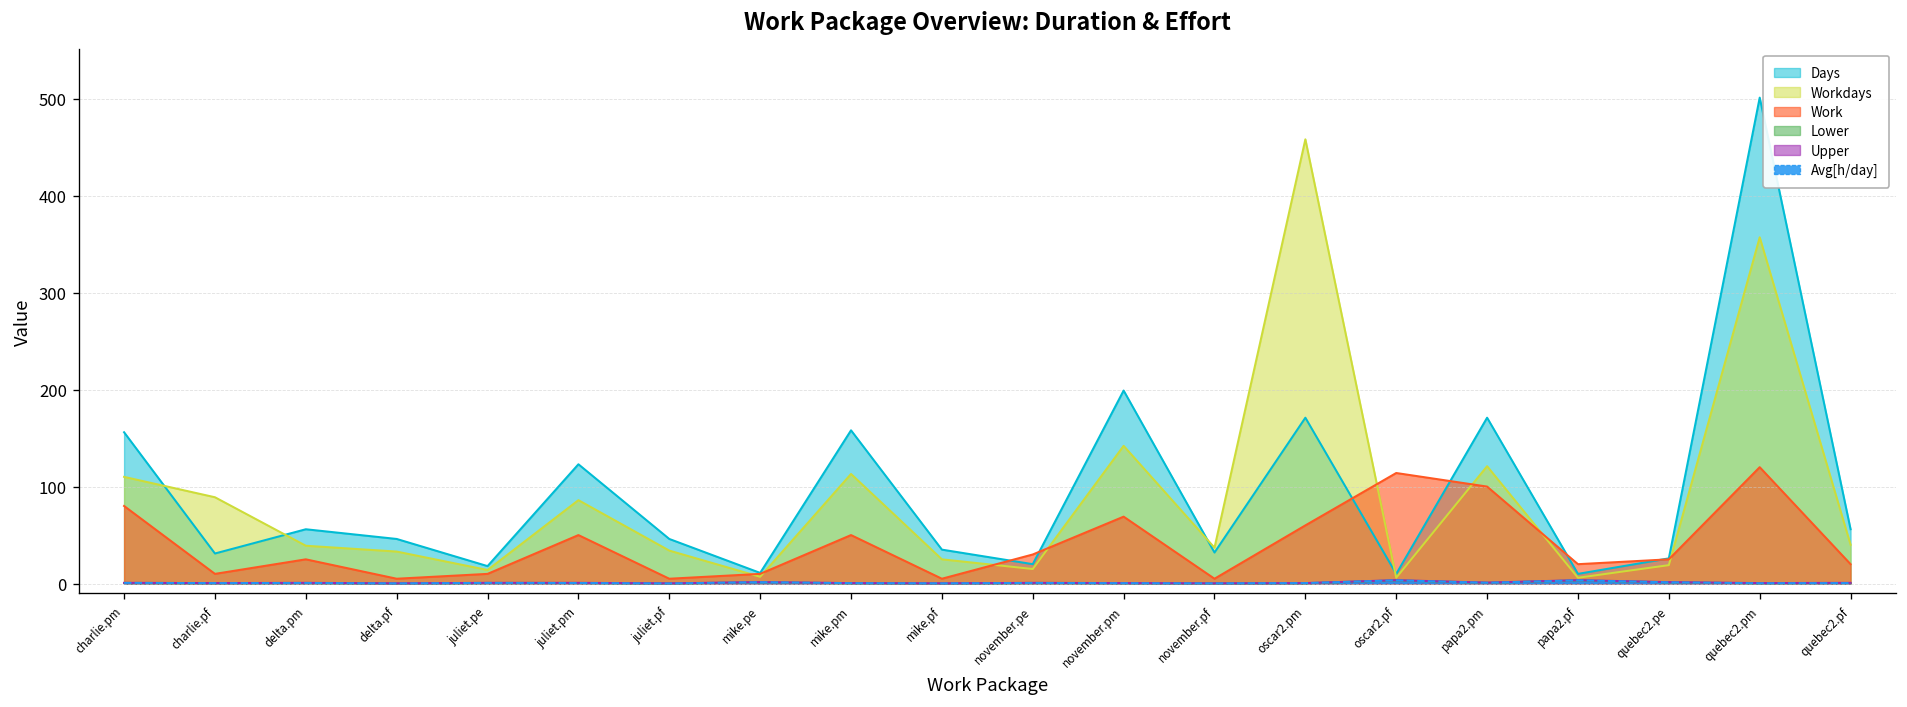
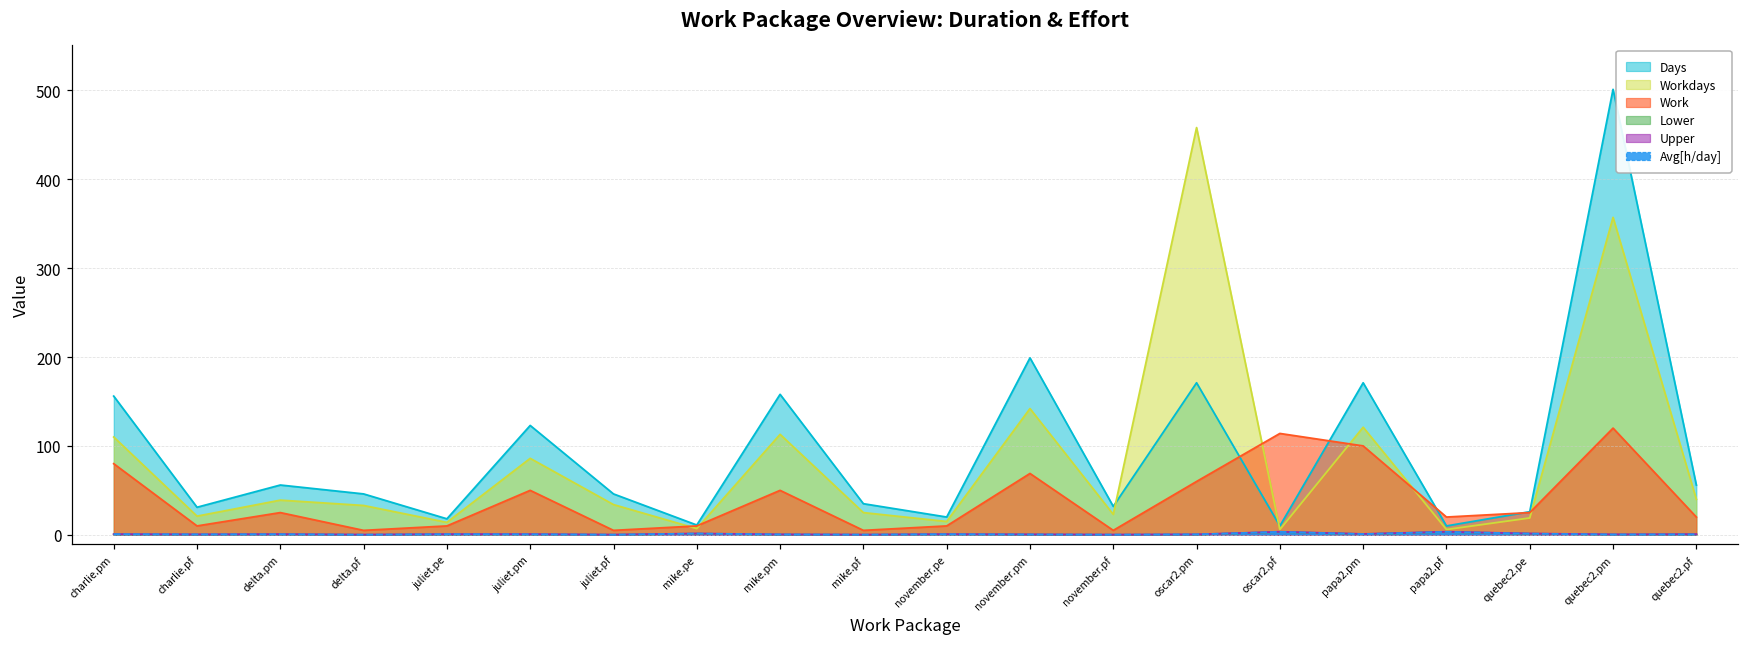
  {
    "Workdays": {
      "charlie.pm": 110,
-     "charlie.pf": 90,
+     "charlie.pf": 20,
      "delta.pm": 40,
      "delta.pf": 30,
      "juliet.pe": 10,
      "juliet.pm": 90,
      "juliet.pf": 30,
      "mike.pm": 110,
      "mike.pf": 30,
      "november.pe": 20,
      "november.pm": 140,
-     "november.pf": 40,
+     "november.pf": 20,
      "oscar2.pm": 460,
      "papa2.pm": 120,
      "quebec2.pe": 20,
      "quebec2.pm": 360,
      "quebec2.pf": 40
    },
    "Work": {
      "charlie.pm": 80,
      "charlie.pf": 10,
      "delta.pm": 30,
      "delta.pf": 10,
      "juliet.pe": 10,
      "juliet.pm": 50,
      "juliet.pf": 10,
      "mike.pm": 50,
      "mike.pf": 10,
-     "november.pe": 30,
+     "november.pe": 10,
      "november.pm": 70,
      "november.pf": 10,
      "oscar2.pm": 60,
      "oscar2.pf": 110,
      "papa2.pm": 100,
      "papa2.pf": 20,
      "quebec2.pm": 120,
      "quebec2.pf": 20
    }
  }
